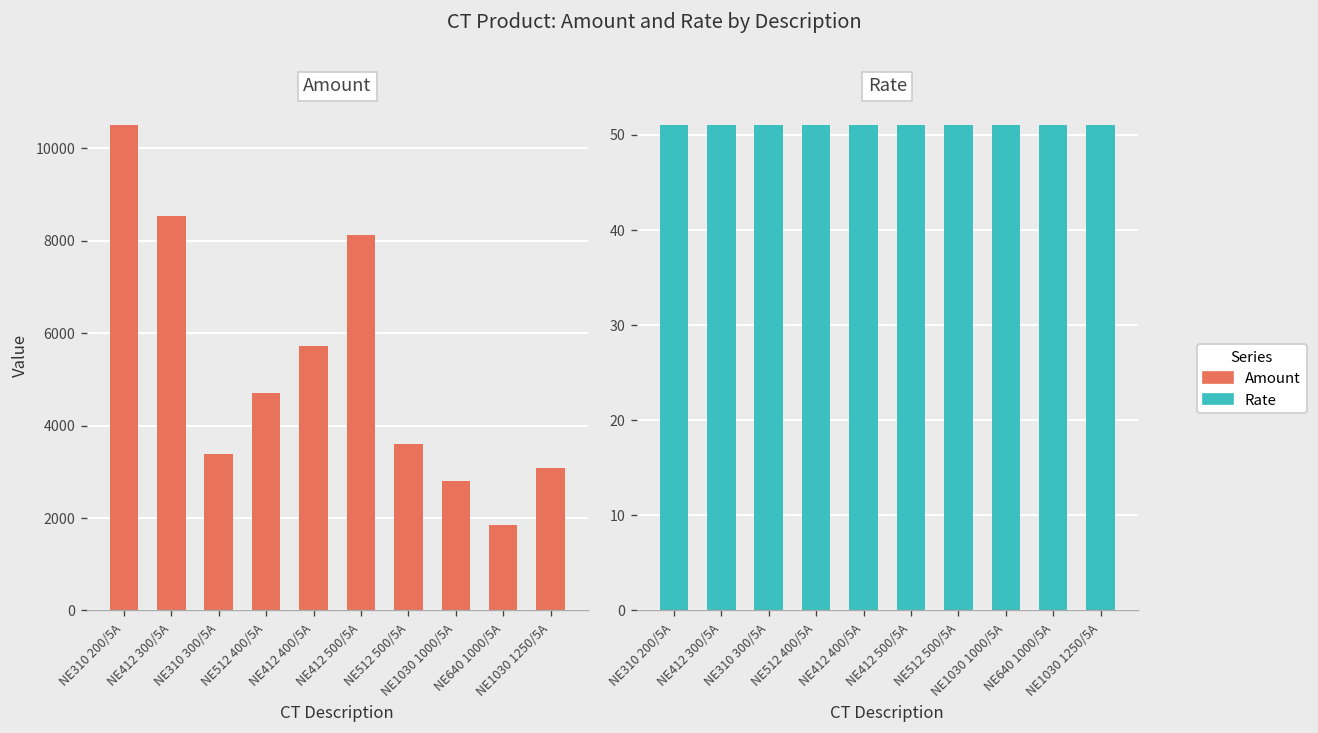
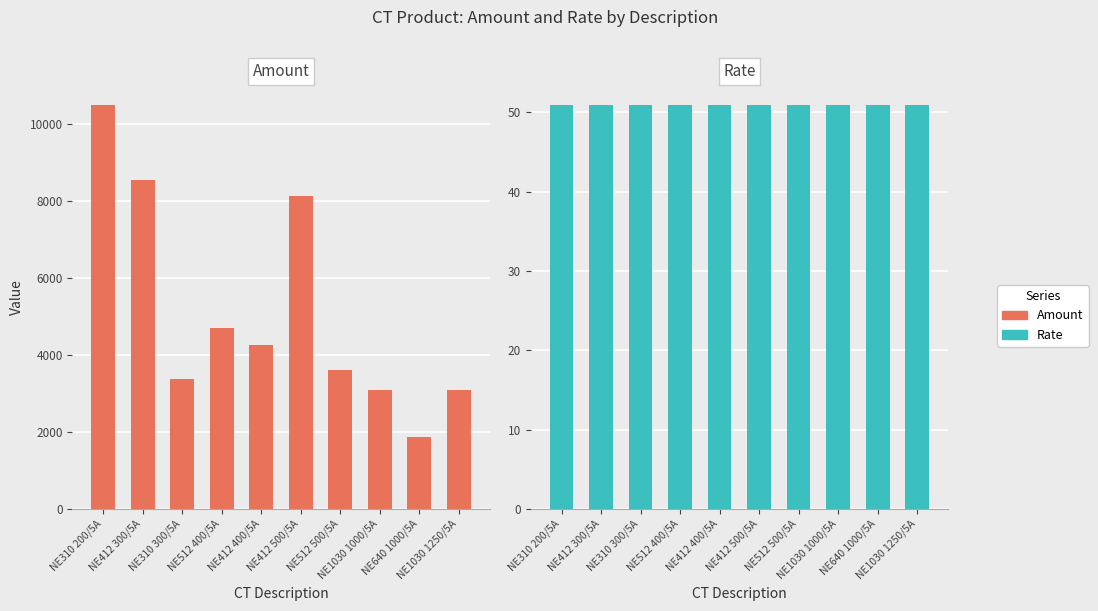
  {
    "Amount": {
      "NE310 200/5A": 10500,
      "NE412 300/5A": 8500,
      "NE310 300/5A": 3400,
      "NE512 400/5A": 4700,
-     "NE412 400/5A": 5700,
+     "NE412 400/5A": 4300,
      "NE412 500/5A": 8100,
      "NE512 500/5A": 3600,
-     "NE1030 1000/5A": 2800,
+     "NE1030 1000/5A": 3100,
      "NE640 1000/5A": 1900,
      "NE1030 1250/5A": 3100
    },
    "Rate": {
      "NE310 200/5A": 51,
      "NE412 300/5A": 51,
      "NE310 300/5A": 51,
      "NE512 400/5A": 51,
      "NE412 400/5A": 51,
      "NE412 500/5A": 51,
      "NE512 500/5A": 51,
      "NE1030 1000/5A": 51,
      "NE640 1000/5A": 51,
      "NE1030 1250/5A": 51
    }
  }
